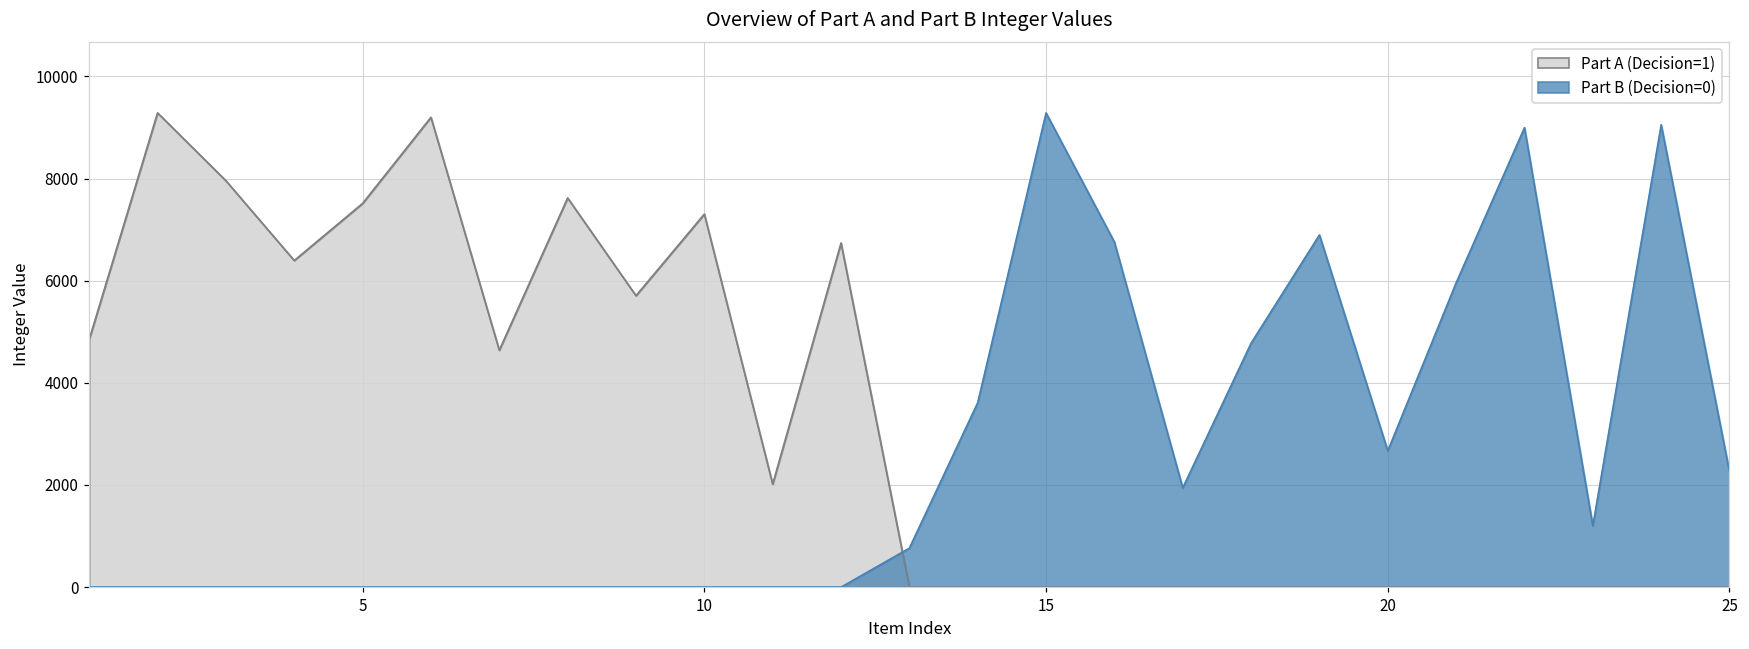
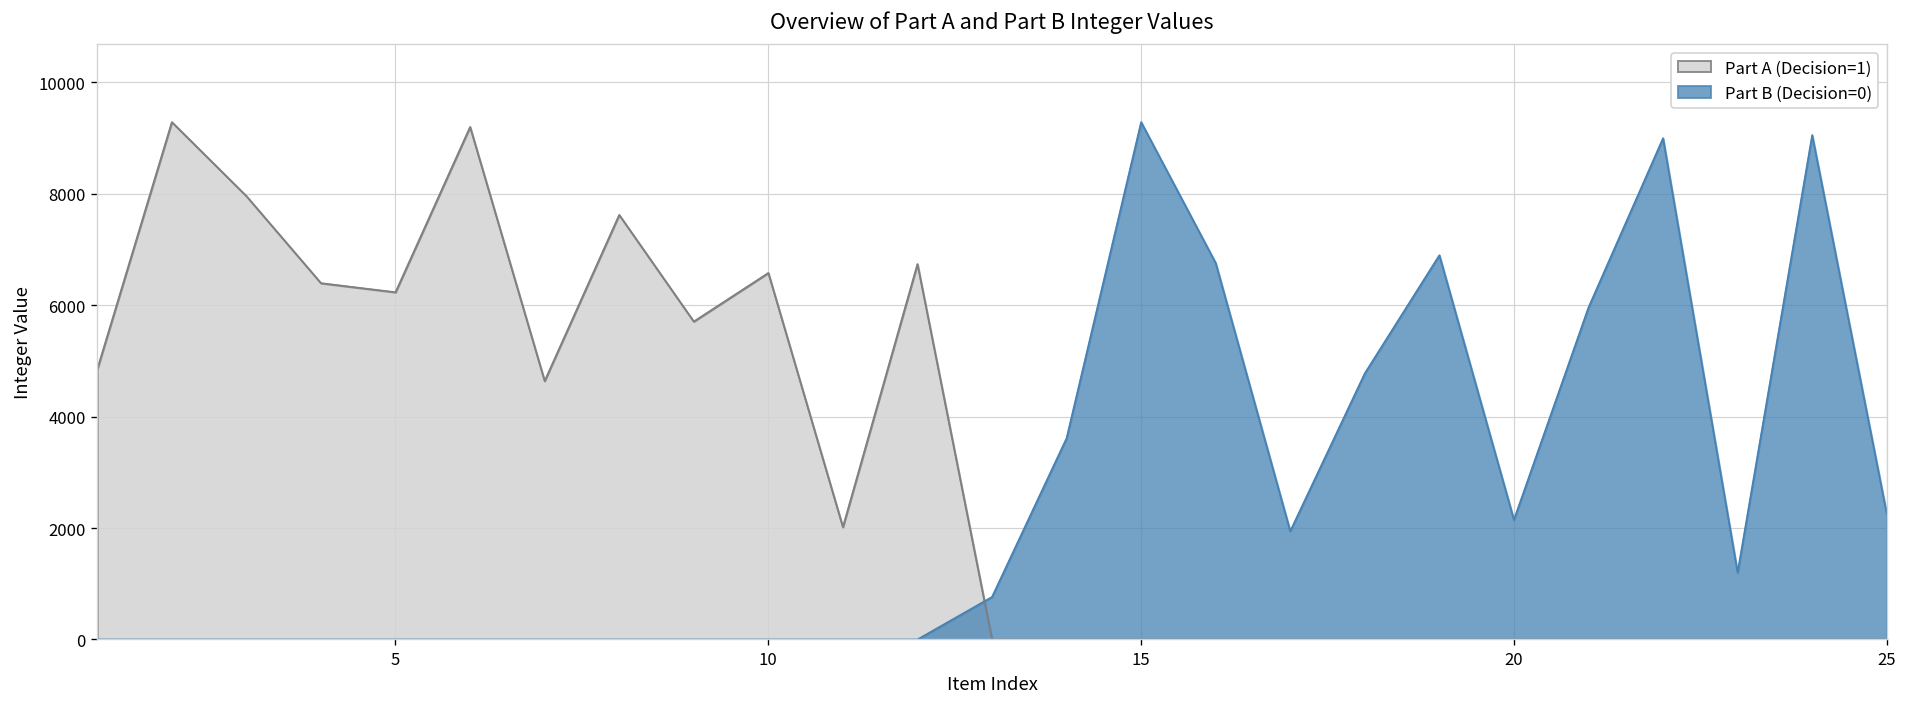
  {
    "Part A (Decision=1)": {
-     "5": 7500,
-     "10": 7300,
+     "5": 6200,
+     "10": 6600,
      "15": 0,
      "20": 0,
      "25": 0
    },
    "Part B (Decision=0)": {
      "5": 0,
      "10": 0,
      "15": 9300,
-     "20": 2700,
+     "20": 2100,
      "25": 2300
    }
  }
